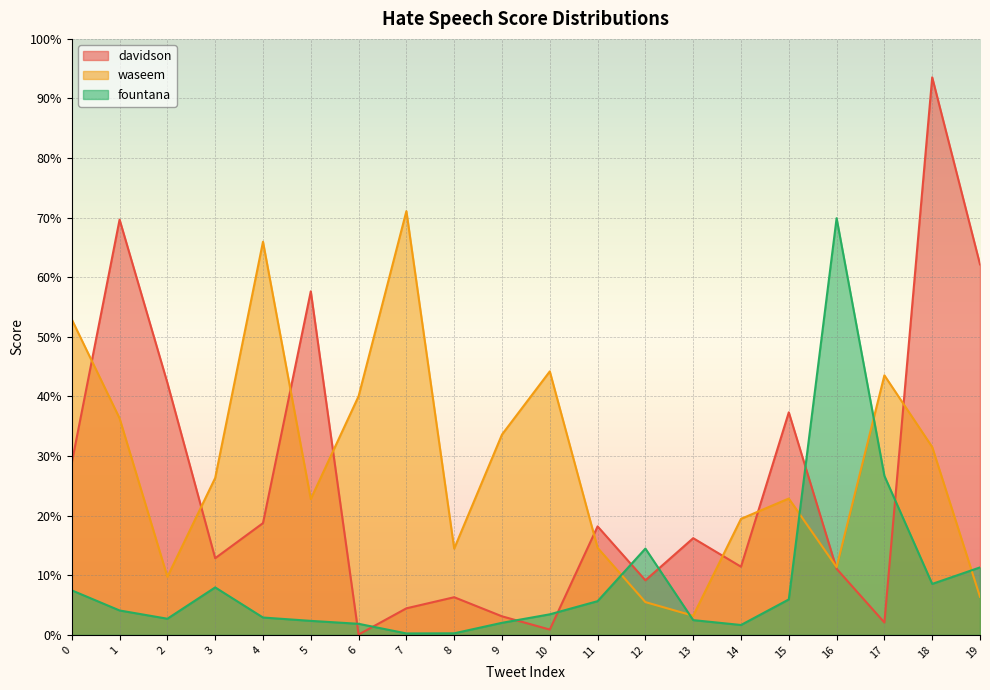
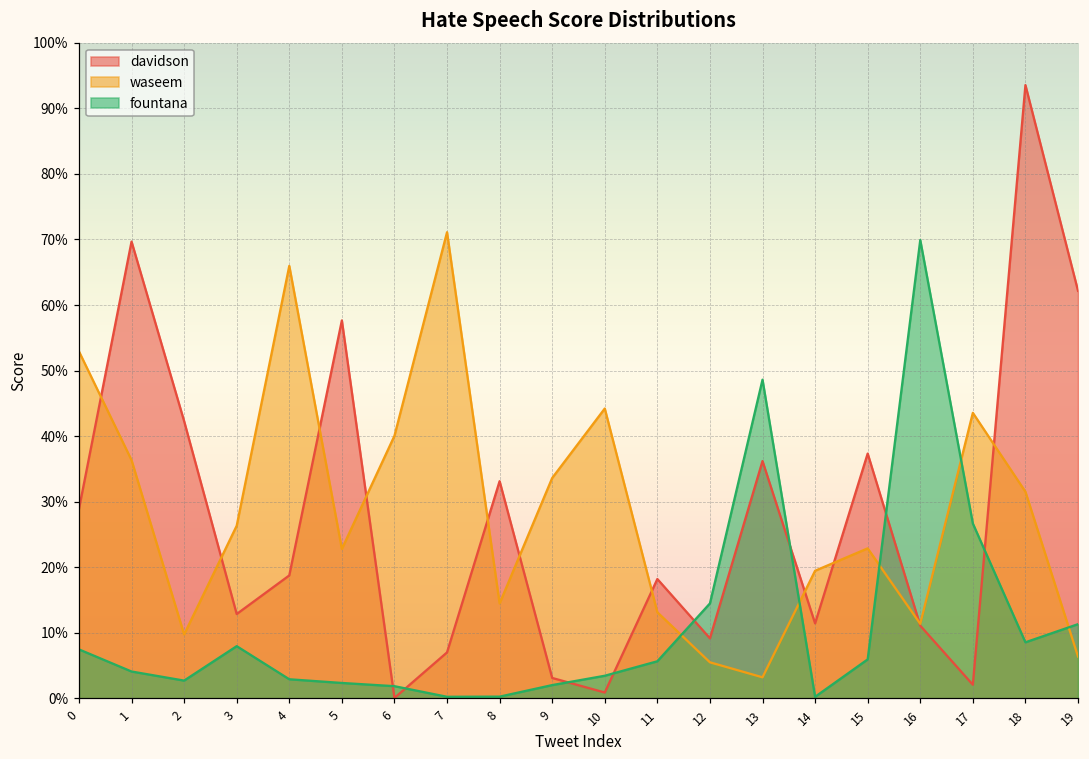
  {
    "davidson": {
      "0": "29%",
      "1": "70%",
      "2": "42%",
      "3": "13%",
      "4": "19%",
      "5": "58%",
      "6": "0%",
-     "7": "4%",
-     "8": "6%",
+     "7": "7%",
+     "8": "33%",
      "9": "3%",
      "10": "1%",
      "11": "18%",
      "12": "9%",
-     "13": "16%",
+     "13": "36%",
      "14": "11%",
      "15": "37%",
      "17": "2%",
      "18": "94%",
      "19": "62%"
    },
    "waseem": {
      "0": "53%",
      "1": "36%",
      "2": "10%",
      "3": "26%",
      "4": "66%",
      "5": "23%",
      "6": "40%",
      "7": "71%",
      "8": "14%",
      "9": "34%",
      "10": "44%",
-     "11": "15%",
+     "11": "13%",
      "12": "6%",
      "13": "3%",
      "14": "19%",
      "15": "23%",
      "17": "44%",
      "18": "32%",
      "19": "6%"
    },
    "fountana": {
      "0": "7%",
      "1": "4%",
      "2": "3%",
      "3": "8%",
      "4": "3%",
      "5": "2%",
      "6": "2%",
      "7": "0%",
      "8": "0%",
      "9": "2%",
      "10": "3%",
      "11": "6%",
      "12": "14%",
-     "13": "2%",
-     "14": "2%",
+     "13": "49%",
+     "14": "0%",
      "15": "6%",
      "16": "70%",
      "17": "27%",
      "18": "9%",
      "19": "11%"
    }
  }
